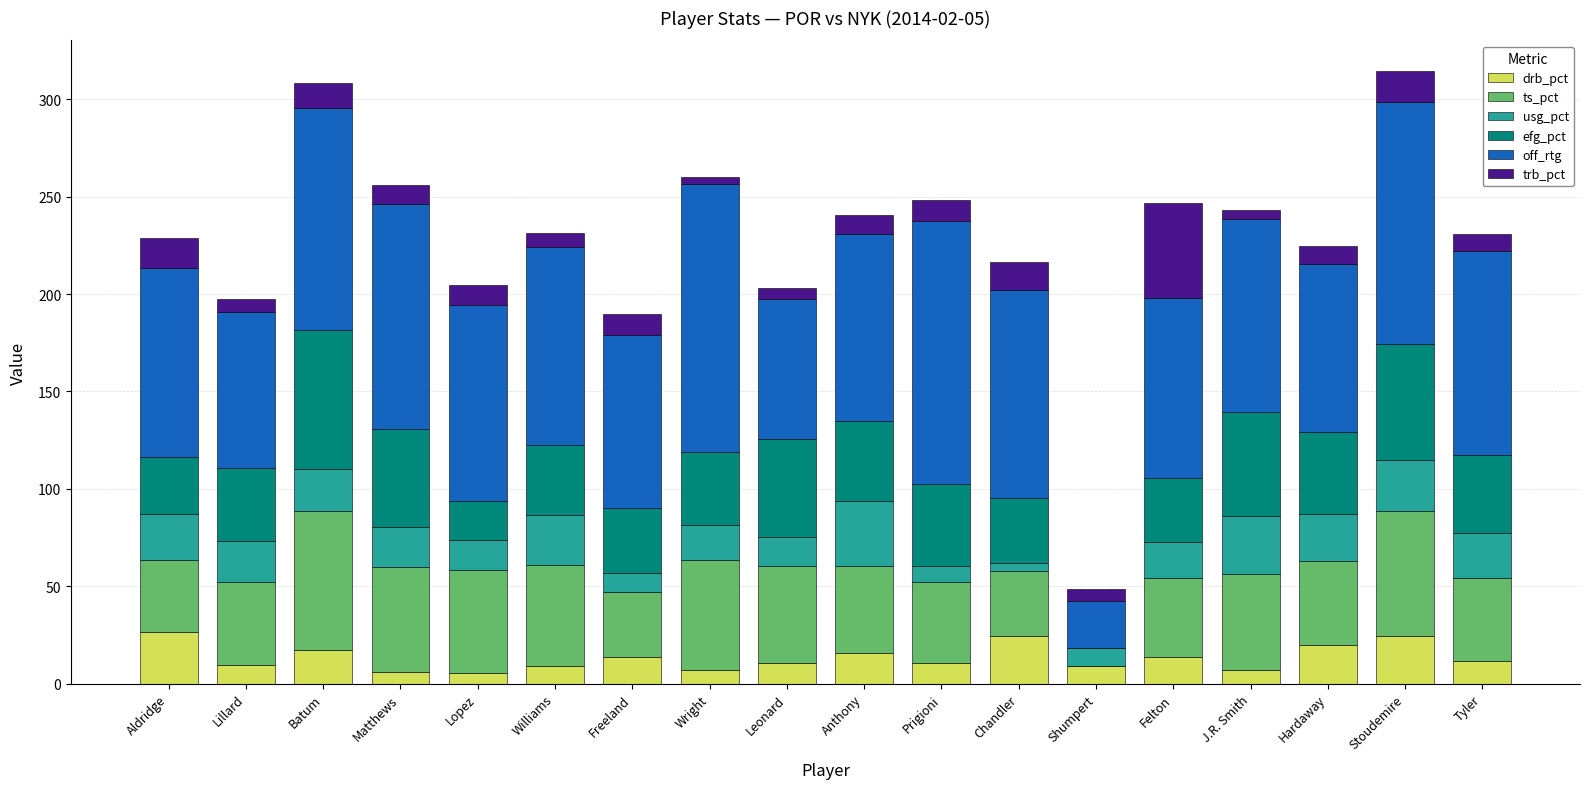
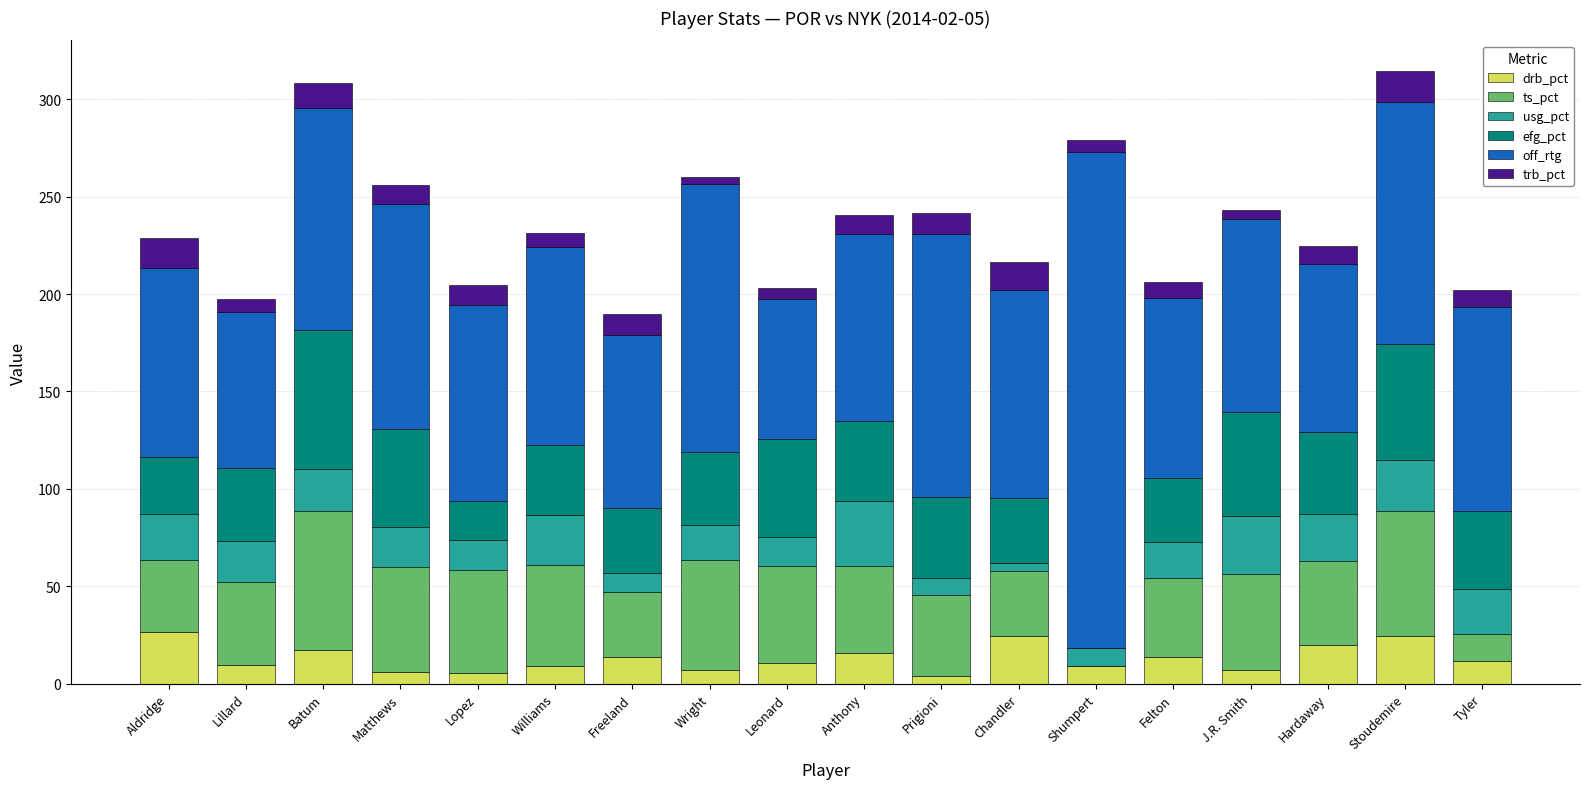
  {
    "drb_pct": {
      "Aldridge": 26,
      "Lillard": 10,
      "Batum": 17,
      "Matthews": 6,
      "Lopez": 6,
      "Williams": 9,
      "Freeland": 14,
      "Wright": 7,
      "Leonard": 10,
      "Anthony": 16,
-     "Prigioni": 10,
+     "Prigioni": 4,
      "Chandler": 24,
      "Shumpert": 9,
      "Felton": 14,
      "J.R. Smith": 7,
      "Hardaway": 20,
      "Stoudemire": 25,
      "Tyler": 12
    },
    "ts_pct": {
      "Aldridge": 37,
      "Lillard": 42,
      "Batum": 71,
      "Matthews": 54,
      "Lopez": 53,
      "Williams": 52,
      "Freeland": 33,
      "Wright": 56,
      "Leonard": 50,
      "Anthony": 44,
      "Prigioni": 42,
      "Chandler": 33,
      "Shumpert": 0,
      "Felton": 41,
      "J.R. Smith": 49,
      "Hardaway": 43,
      "Stoudemire": 64,
-     "Tyler": 43
+     "Tyler": 14
    },
    "off_rtg": {
      "Aldridge": 97,
      "Lillard": 80,
      "Batum": 114,
      "Matthews": 116,
      "Lopez": 101,
      "Williams": 102,
      "Freeland": 89,
      "Wright": 138,
      "Leonard": 72,
      "Anthony": 96,
      "Prigioni": 135,
      "Chandler": 107,
-     "Shumpert": 24,
+     "Shumpert": 255,
      "Felton": 92,
      "J.R. Smith": 99,
      "Hardaway": 86,
      "Stoudemire": 124,
      "Tyler": 105
    },
    "trb_pct": {
      "Aldridge": 15,
      "Lillard": 7,
      "Batum": 13,
      "Matthews": 10,
      "Lopez": 10,
      "Williams": 7,
      "Freeland": 11,
      "Wright": 4,
      "Leonard": 6,
      "Anthony": 10,
      "Prigioni": 11,
      "Chandler": 15,
      "Shumpert": 6,
-     "Felton": 49,
+     "Felton": 9,
      "J.R. Smith": 5,
      "Hardaway": 9,
      "Stoudemire": 16,
      "Tyler": 9
    }
  }
